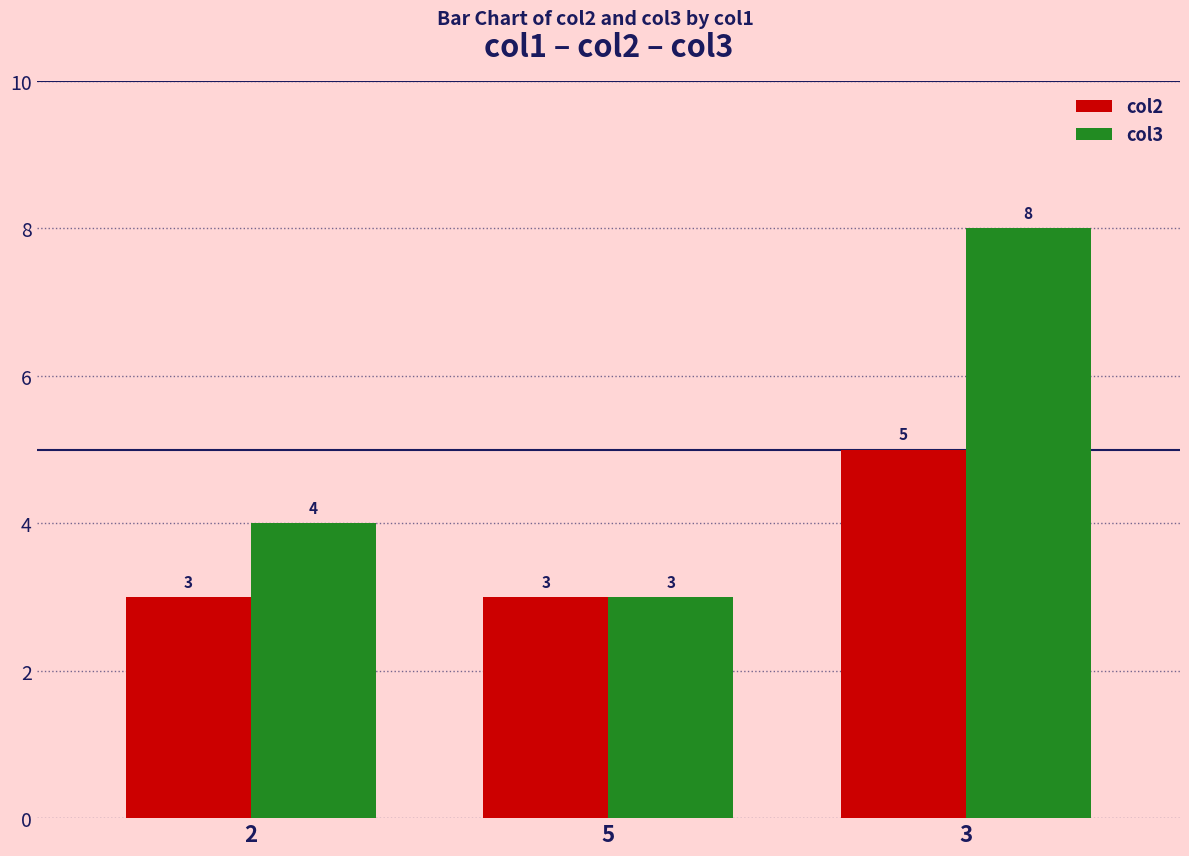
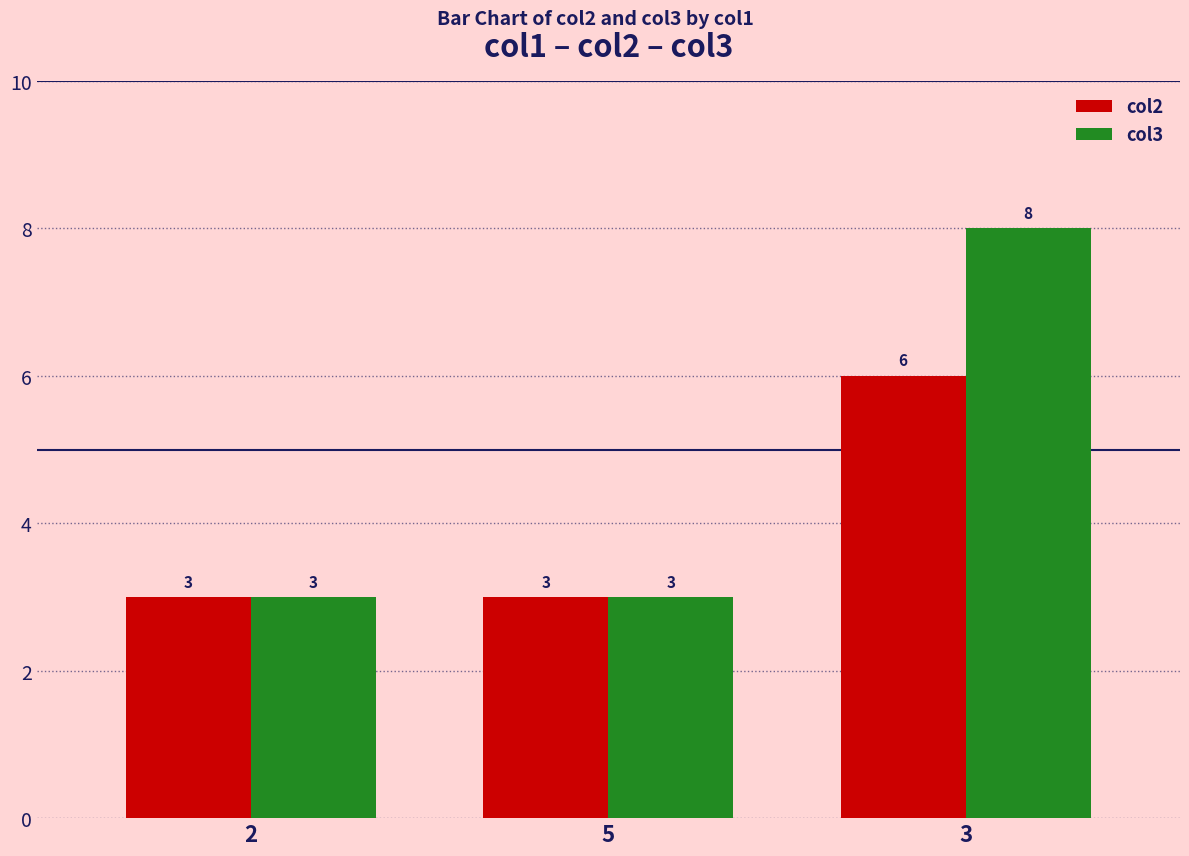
  {
    "col2": {
      "2": 3,
      "5": 3,
-     "3": 5
+     "3": 6
    },
    "col3": {
-     "2": 4,
+     "2": 3,
      "5": 3,
      "3": 8
    }
  }
